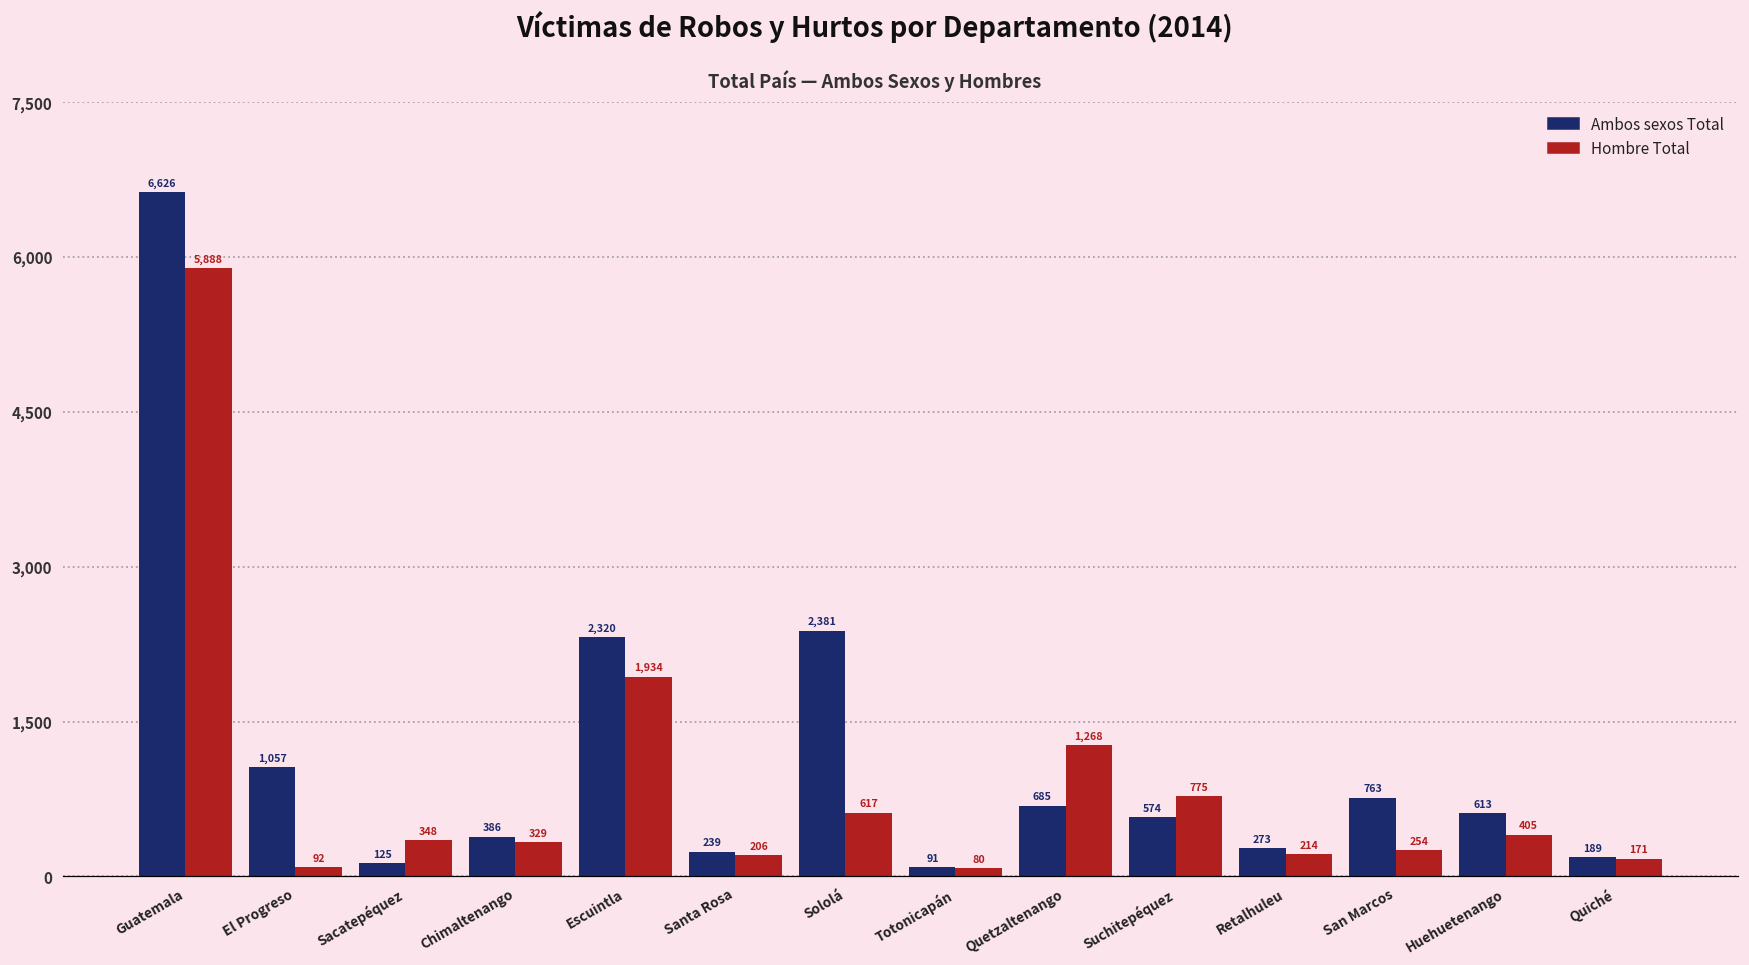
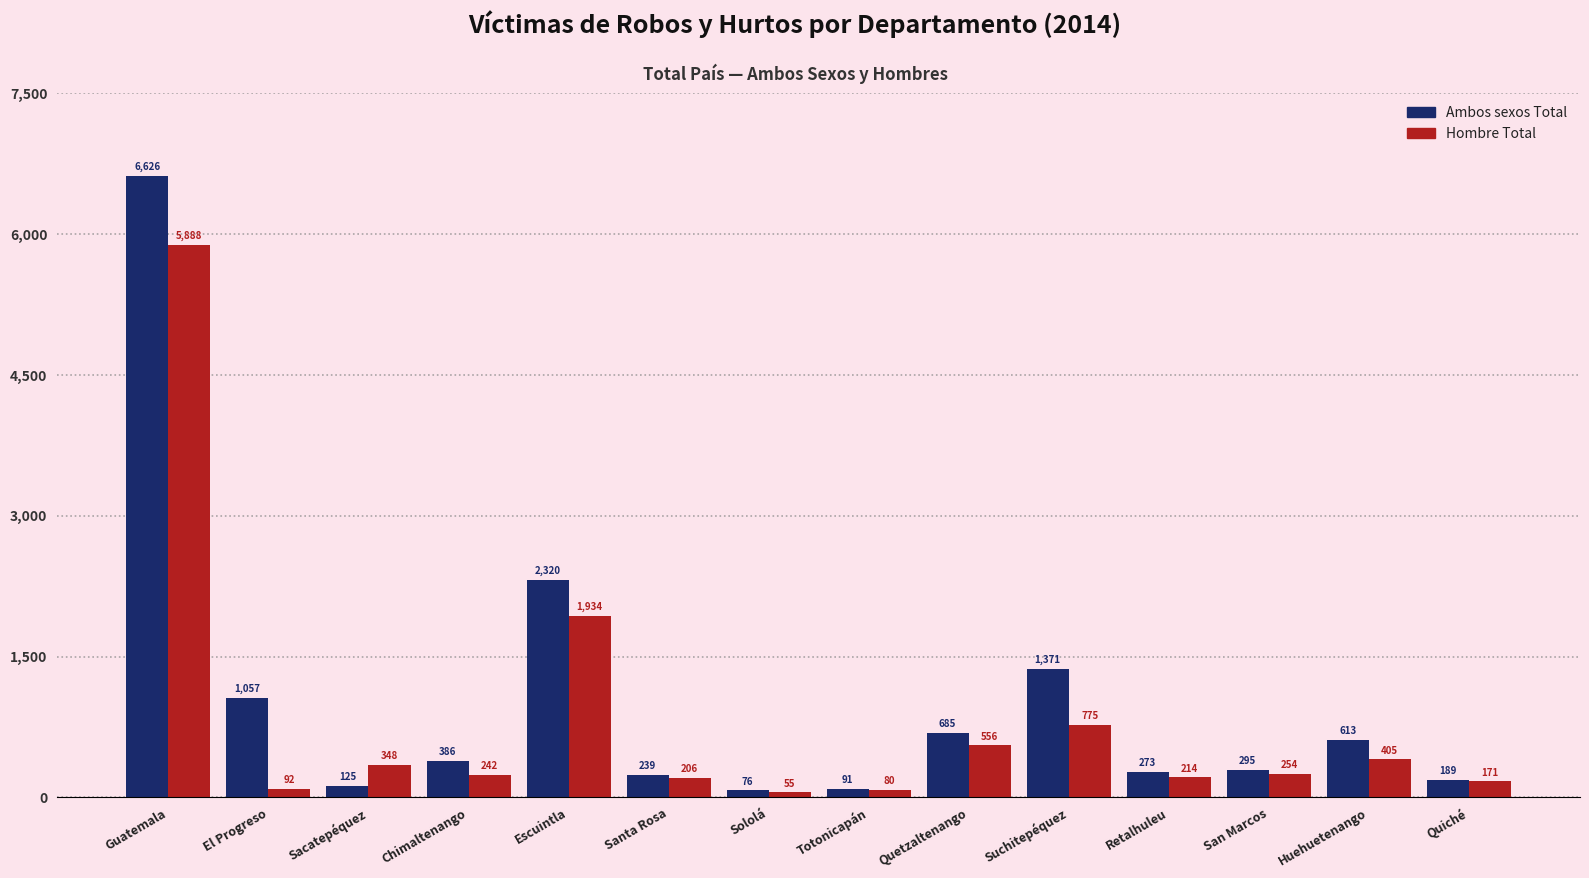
  {
    "Ambos sexos Total": {
      "Guatemala": "6,626",
      "El Progreso": "1,057",
      "Sacatepéquez": "125",
      "Chimaltenango": "386",
      "Escuintla": "2,320",
      "Santa Rosa": "239",
-     "Sololá": "2,381",
+     "Sololá": "76",
      "Totonicapán": "91",
      "Quetzaltenango": "685",
-     "Suchitepéquez": "574",
+     "Suchitepéquez": "1,371",
      "Retalhuleu": "273",
-     "San Marcos": "763",
+     "San Marcos": "295",
      "Huehuetenango": "613",
      "Quiché": "189"
    },
    "Hombre Total": {
      "Guatemala": "5,888",
      "El Progreso": "92",
      "Sacatepéquez": "348",
-     "Chimaltenango": "329",
+     "Chimaltenango": "242",
      "Escuintla": "1,934",
      "Santa Rosa": "206",
-     "Sololá": "617",
+     "Sololá": "55",
      "Totonicapán": "80",
-     "Quetzaltenango": "1,268",
+     "Quetzaltenango": "556",
      "Suchitepéquez": "775",
      "Retalhuleu": "214",
      "San Marcos": "254",
      "Huehuetenango": "405",
      "Quiché": "171"
    }
  }
